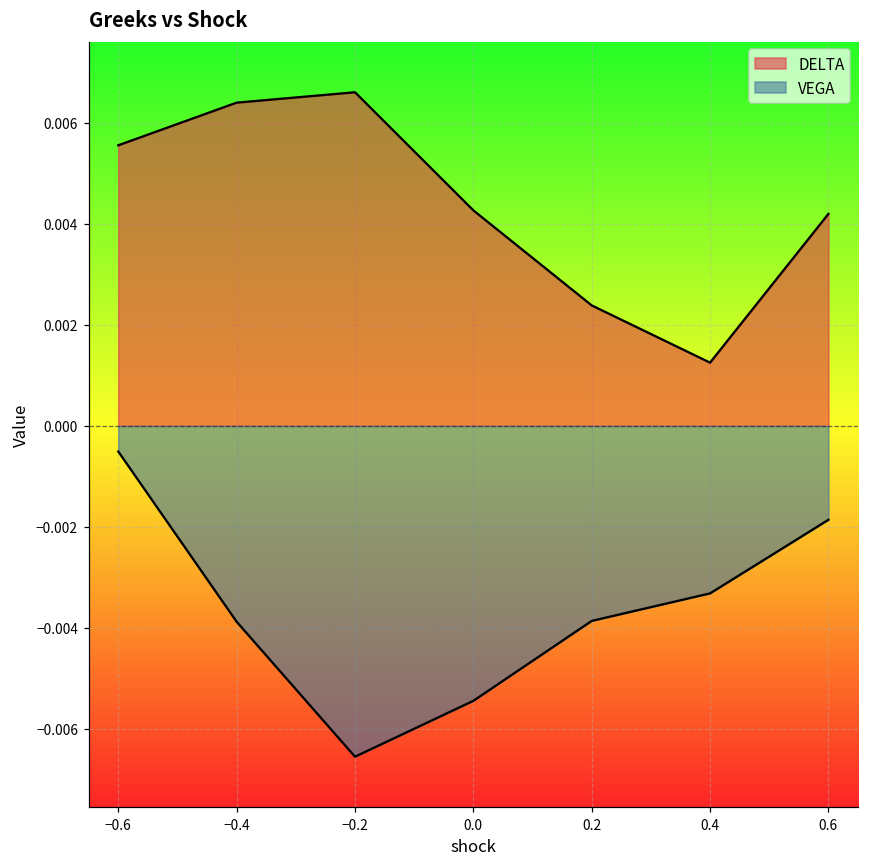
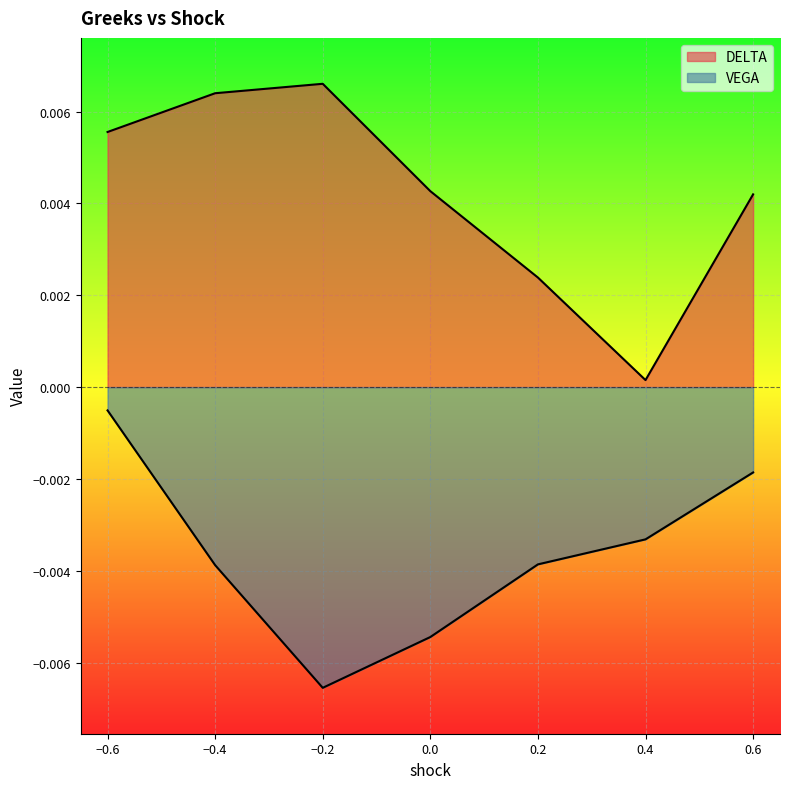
  {
    "DELTA": {
      "−0.6": 0.0056,
      "−0.4": 0.0064,
      "−0.2": 0.0066,
      "0.0": 0.0043,
      "0.2": 0.0024,
-     "0.4": 0.0013,
+     "0.4": 0.0002,
      "0.6": 0.0042
    }
  }
